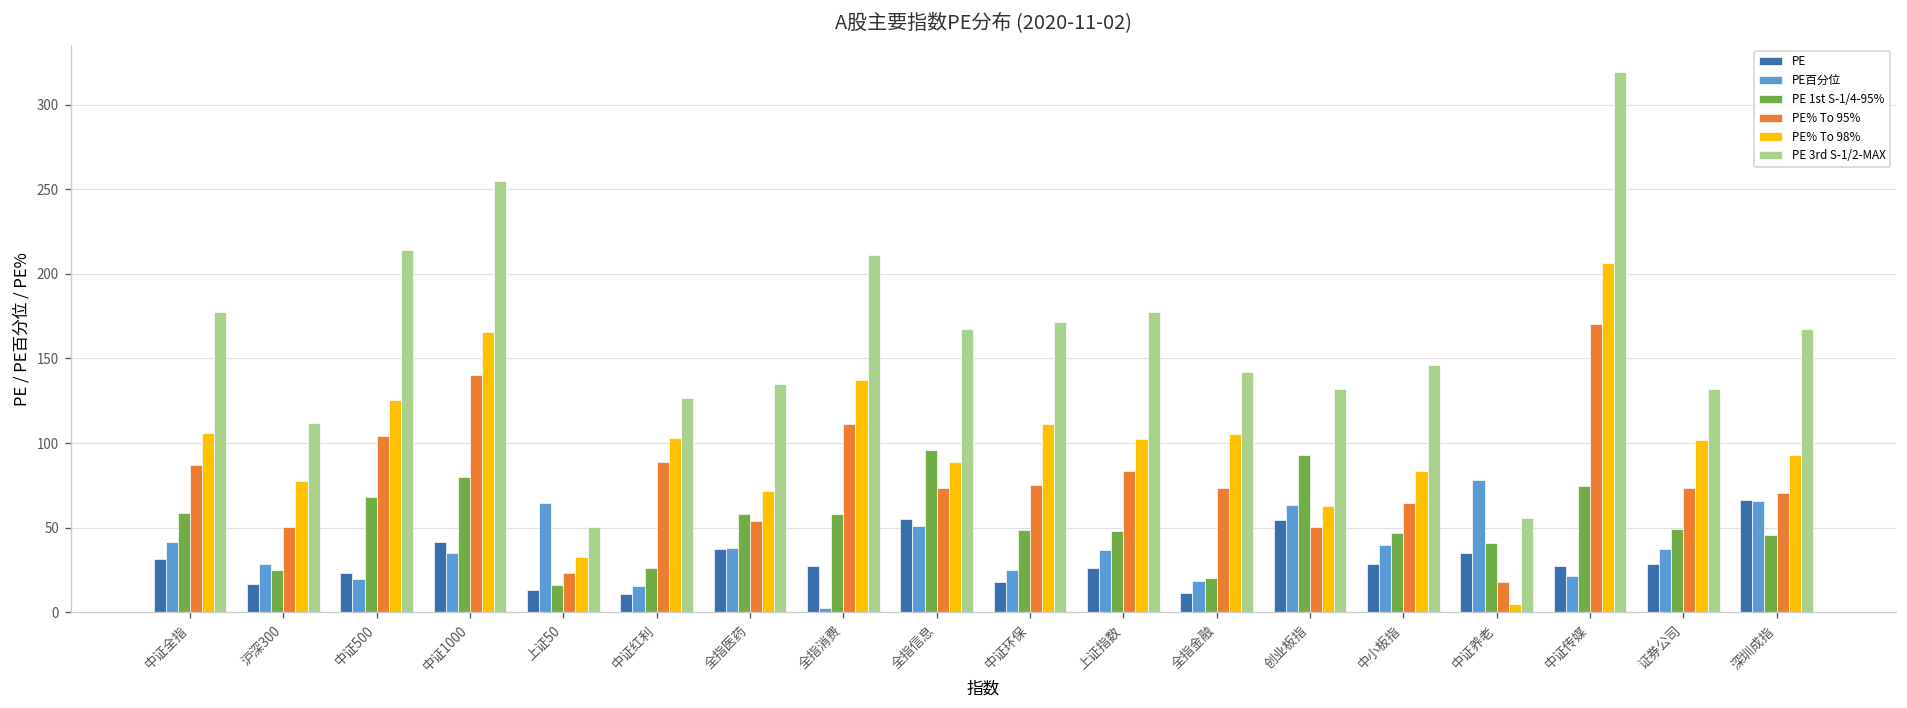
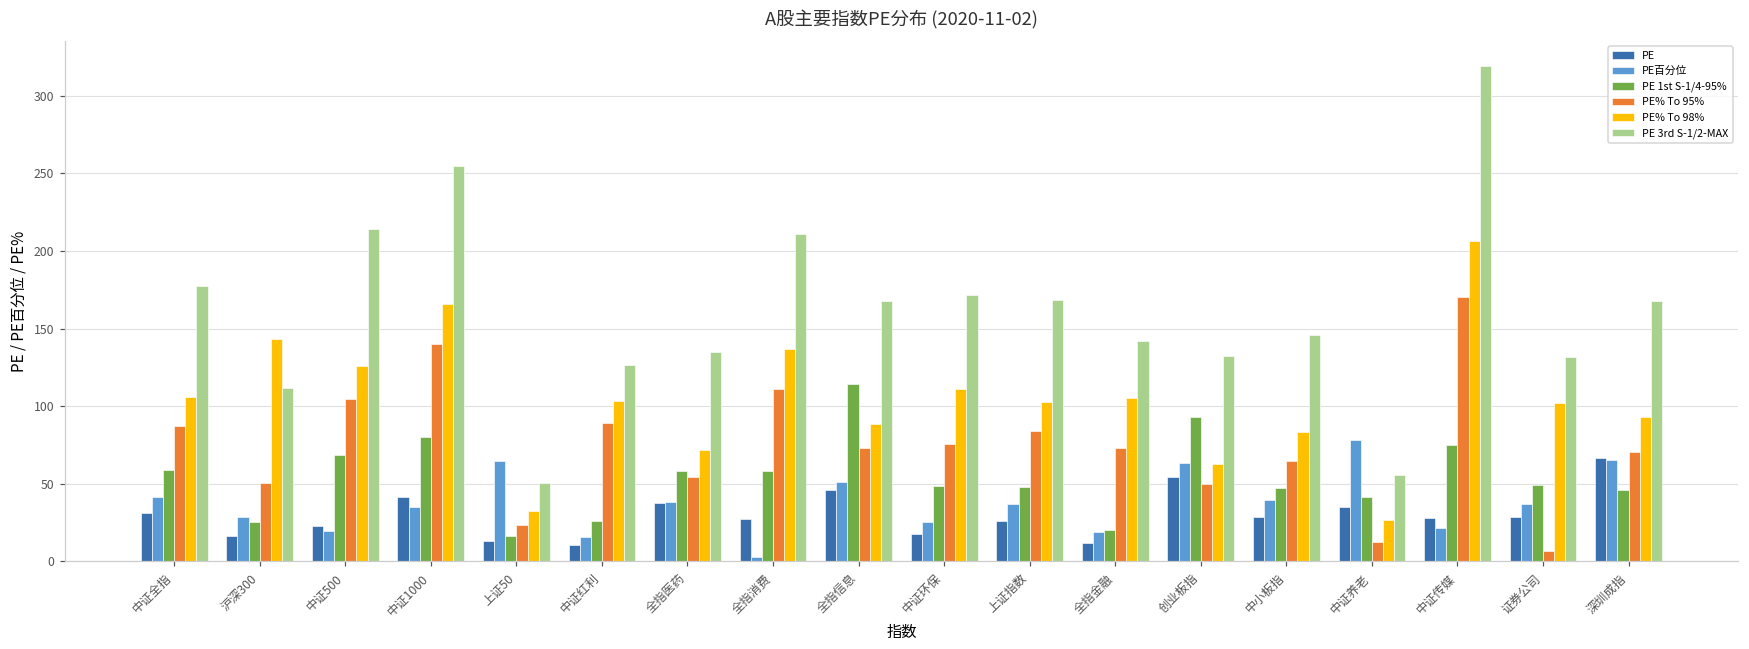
  {
    "PE": {
      "中证全指": 31,
      "沪深300": 17,
      "中证500": 23,
      "中证1000": 42,
      "上证50": 13,
      "中证红利": 11,
      "全指医药": 38,
      "全指消费": 28,
-     "全指信息": 55,
+     "全指信息": 46,
      "中证环保": 18,
      "上证指数": 26,
      "全指金融": 12,
      "创业板指": 54,
      "中小板指": 29,
      "中证养老": 35,
      "中证传媒": 28,
      "证券公司": 28,
      "深圳成指": 67
    },
    "PE百分位": {
      "中证全指": 42,
      "沪深300": 29,
      "中证500": 20,
      "中证1000": 35,
      "上证50": 64,
      "中证红利": 15,
      "全指医药": 38,
      "全指消费": 2,
      "全指信息": 51,
      "中证环保": 25,
      "上证指数": 37,
      "全指金融": 19,
      "创业板指": 63,
      "中小板指": 40,
      "中证养老": 78,
      "中证传媒": 21,
      "证券公司": 37,
      "深圳成指": 66
    },
    "PE 1st S-1/4-95%": {
      "中证全指": 59,
      "沪深300": 25,
      "中证500": 68,
      "中证1000": 80,
      "上证50": 16,
      "中证红利": 26,
      "全指医药": 58,
      "全指消费": 58,
-     "全指信息": 96,
+     "全指信息": 114,
      "中证环保": 49,
      "上证指数": 48,
      "全指金融": 20,
      "创业板指": 93,
      "中小板指": 47,
      "中证养老": 41,
      "中证传媒": 75,
      "证券公司": 49,
      "深圳成指": 46
    },
    "PE% To 95%": {
      "中证全指": 87,
      "沪深300": 50,
      "中证500": 104,
      "中证1000": 140,
      "上证50": 23,
      "中证红利": 89,
      "全指医药": 54,
      "全指消费": 111,
      "全指信息": 73,
      "中证环保": 75,
      "上证指数": 84,
      "全指金融": 73,
      "创业板指": 50,
      "中小板指": 65,
-     "中证养老": 18,
+     "中证养老": 12,
      "中证传媒": 170,
-     "证券公司": 74,
+     "证券公司": 6,
      "深圳成指": 71
    },
    "PE% To 98%": {
      "中证全指": 106,
-     "沪深300": 78,
+     "沪深300": 143,
      "中证500": 126,
      "中证1000": 166,
      "上证50": 33,
      "中证红利": 103,
      "全指医药": 72,
      "全指消费": 137,
      "全指信息": 89,
      "中证环保": 111,
      "上证指数": 102,
      "全指金融": 105,
      "创业板指": 63,
      "中小板指": 83,
-     "中证养老": 5,
+     "中证养老": 27,
      "中证传媒": 206,
      "证券公司": 102,
      "深圳成指": 93
    },
    "PE 3rd S-1/2-MAX": {
      "中证全指": 178,
      "沪深300": 112,
      "中证500": 214,
      "中证1000": 255,
      "上证50": 51,
      "中证红利": 127,
      "全指医药": 135,
      "全指消费": 211,
      "全指信息": 168,
      "中证环保": 171,
-     "上证指数": 177,
+     "上证指数": 168,
      "全指金融": 142,
      "创业板指": 132,
      "中小板指": 146,
      "中证养老": 56,
      "中证传媒": 319,
      "证券公司": 132,
      "深圳成指": 168
    }
  }
